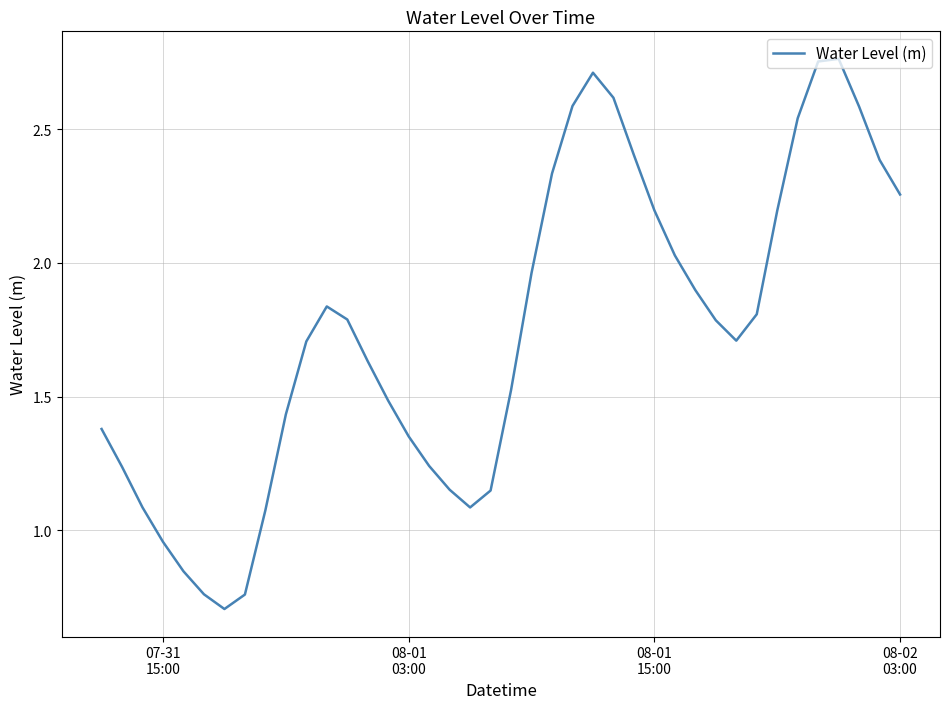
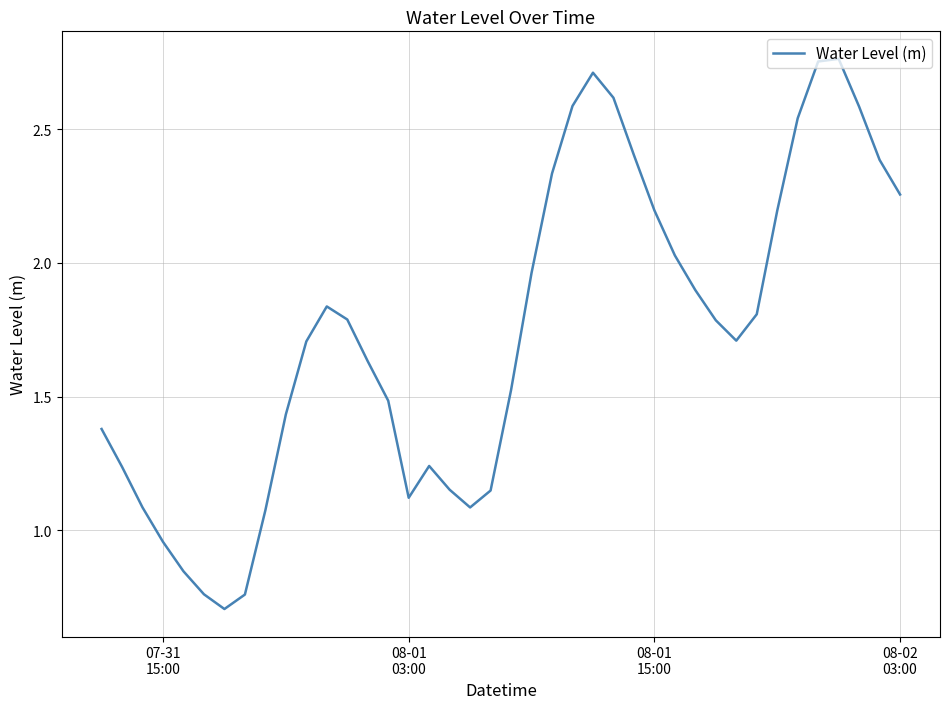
  {
    "07-31 15:00": 0.96,
-   "08-01 03:00": 1.35,
+   "08-01 03:00": 1.12,
    "08-01 15:00": 2.20,
    "08-02 03:00": 2.26
  }
